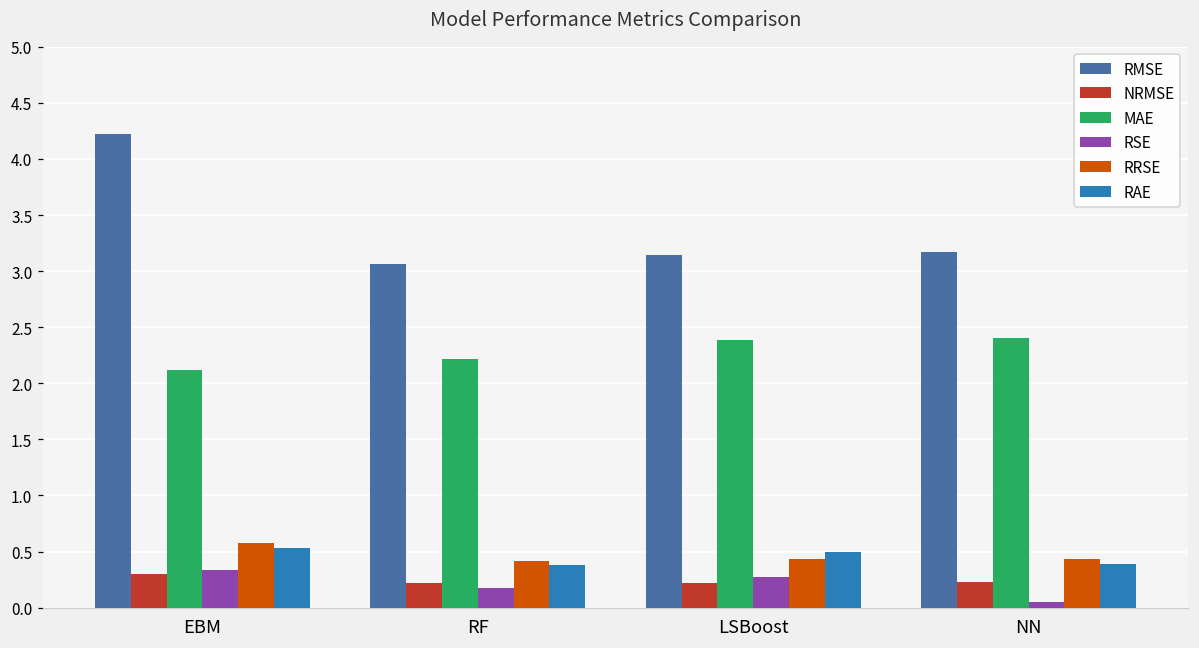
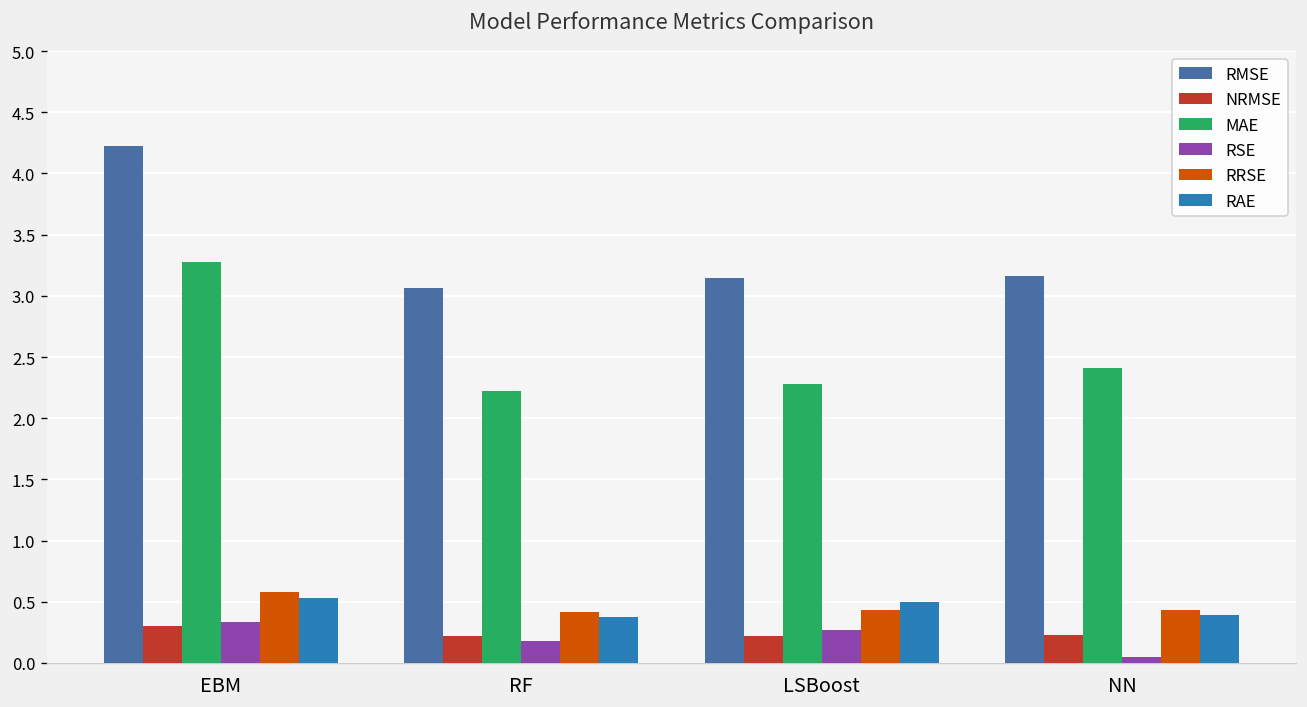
  {
    "MAE": {
-     "EBM": 2.12,
+     "EBM": 3.27,
      "RF": 2.22,
-     "LSBoost": 2.38,
+     "LSBoost": 2.28,
      "NN": 2.41
    },
    "RSE": {
      "EBM": 0.33,
      "RF": 0.18,
      "LSBoost": 0.27,
      "NN": 0.05
    }
  }
